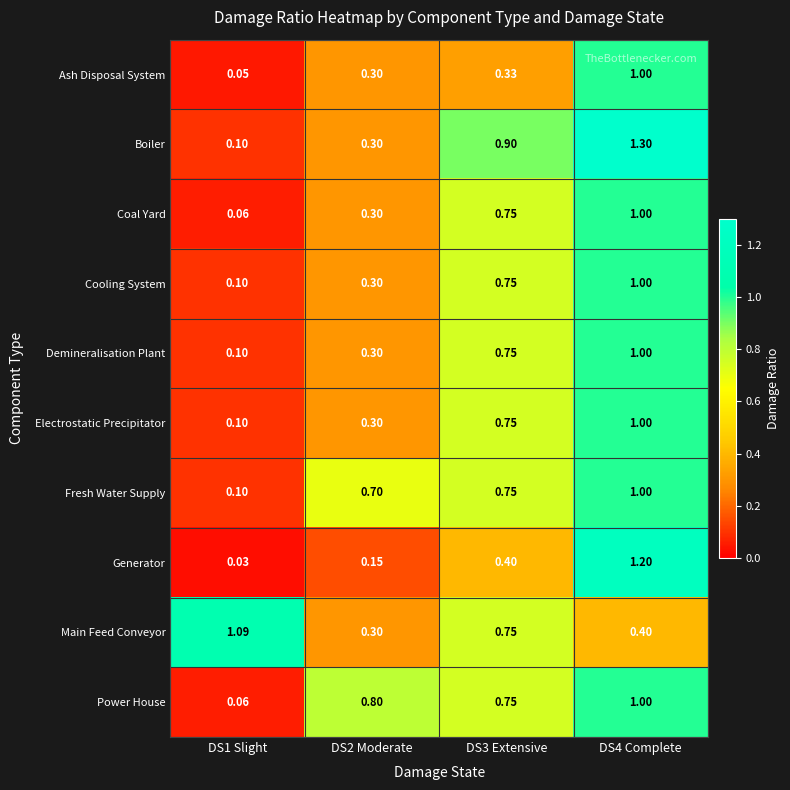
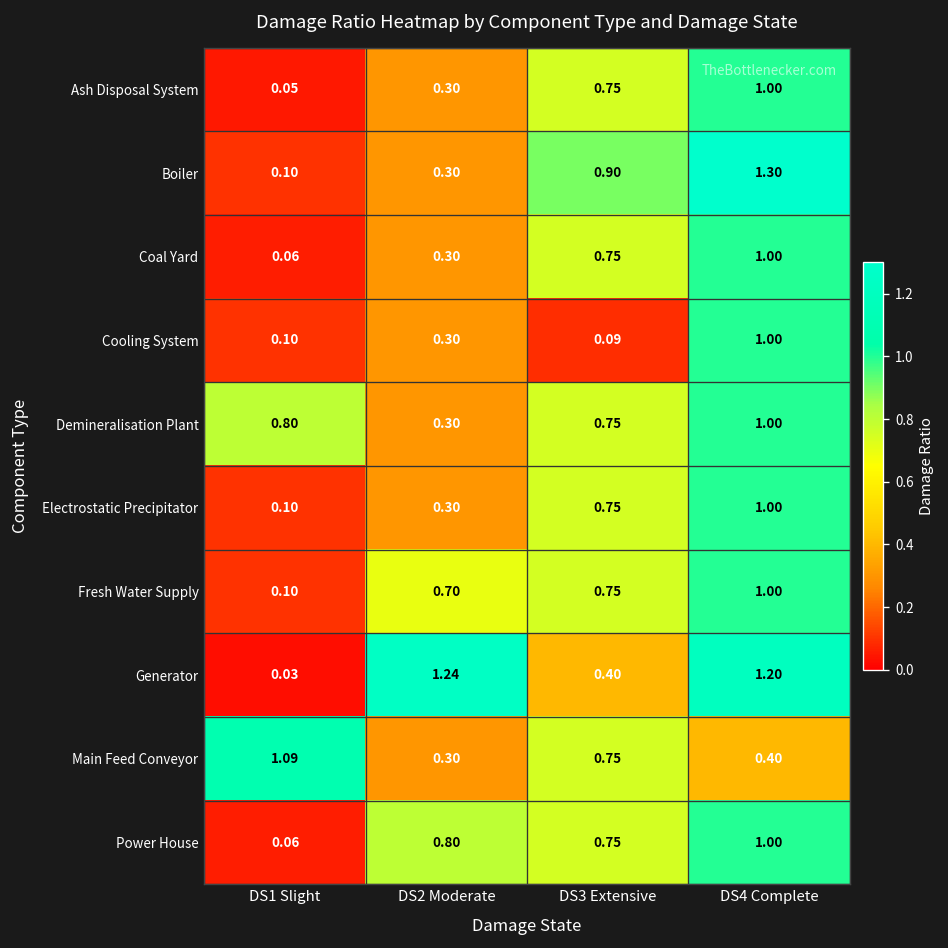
  {
    "Ash Disposal System": {
      "DS1 Slight": 0.05,
      "DS2 Moderate": 0.30,
-     "DS3 Extensive": 0.33
+     "DS3 Extensive": 0.75
    },
    "Boiler": {
      "DS1 Slight": 0.10,
      "DS2 Moderate": 0.30,
      "DS3 Extensive": 0.90,
      "DS4 Complete": 1.30
    },
    "Coal Yard": {
      "DS1 Slight": 0.06,
      "DS2 Moderate": 0.30,
      "DS3 Extensive": 0.75,
      "DS4 Complete": 1.00
    },
    "Cooling System": {
      "DS1 Slight": 0.10,
      "DS2 Moderate": 0.30,
-     "DS3 Extensive": 0.75,
+     "DS3 Extensive": 0.09,
      "DS4 Complete": 1.00
    },
    "Demineralisation Plant": {
-     "DS1 Slight": 0.10,
+     "DS1 Slight": 0.80,
      "DS2 Moderate": 0.30,
      "DS3 Extensive": 0.75,
      "DS4 Complete": 1.00
    },
    "Electrostatic Precipitator": {
      "DS1 Slight": 0.10,
      "DS2 Moderate": 0.30,
      "DS3 Extensive": 0.75,
      "DS4 Complete": 1.00
    },
    "Fresh Water Supply": {
      "DS1 Slight": 0.10,
      "DS2 Moderate": 0.70,
      "DS3 Extensive": 0.75,
      "DS4 Complete": 1.00
    },
    "Generator": {
      "DS1 Slight": 0.03,
-     "DS2 Moderate": 0.15,
+     "DS2 Moderate": 1.24,
      "DS3 Extensive": 0.40,
      "DS4 Complete": 1.20
    },
    "Main Feed Conveyor": {
      "DS1 Slight": 1.09,
      "DS2 Moderate": 0.30,
      "DS3 Extensive": 0.75,
      "DS4 Complete": 0.40
    },
    "Power House": {
      "DS1 Slight": 0.06,
      "DS2 Moderate": 0.80,
      "DS3 Extensive": 0.75,
      "DS4 Complete": 1.00
    }
  }
